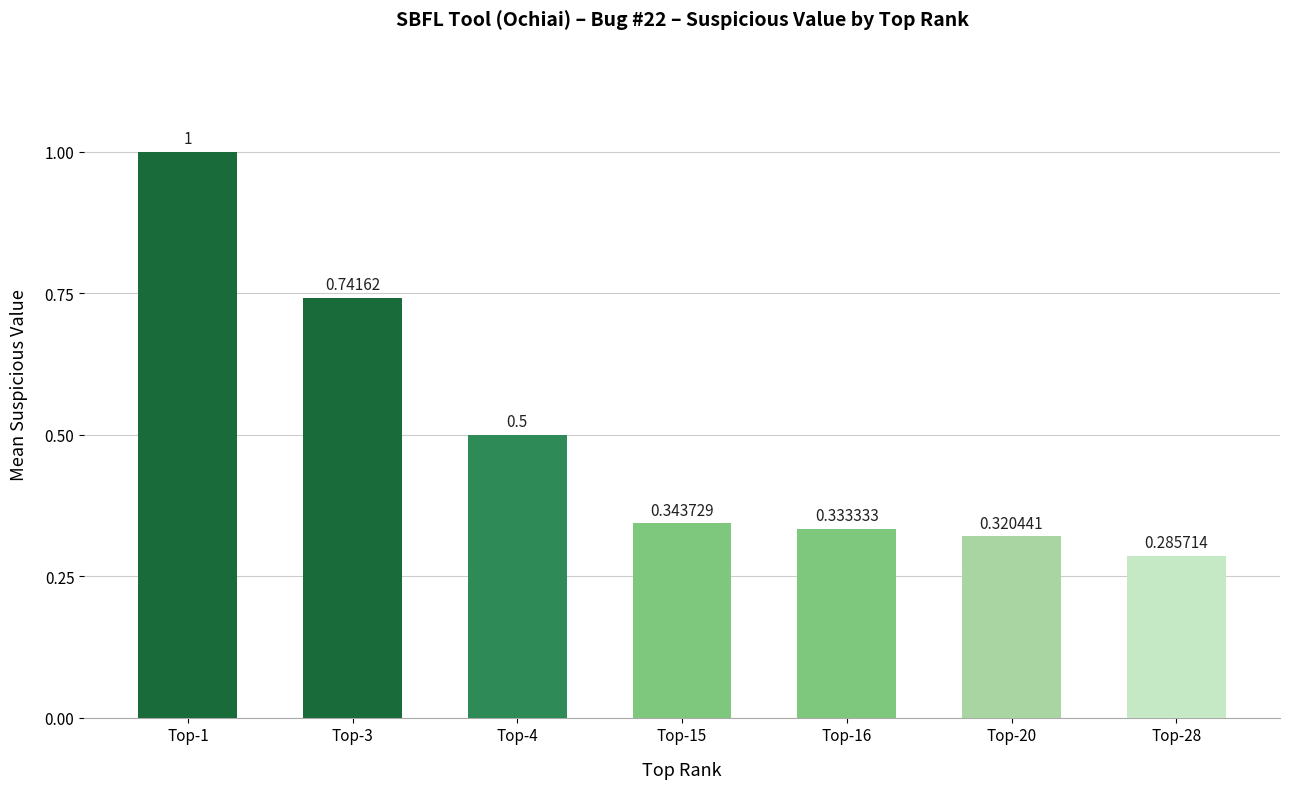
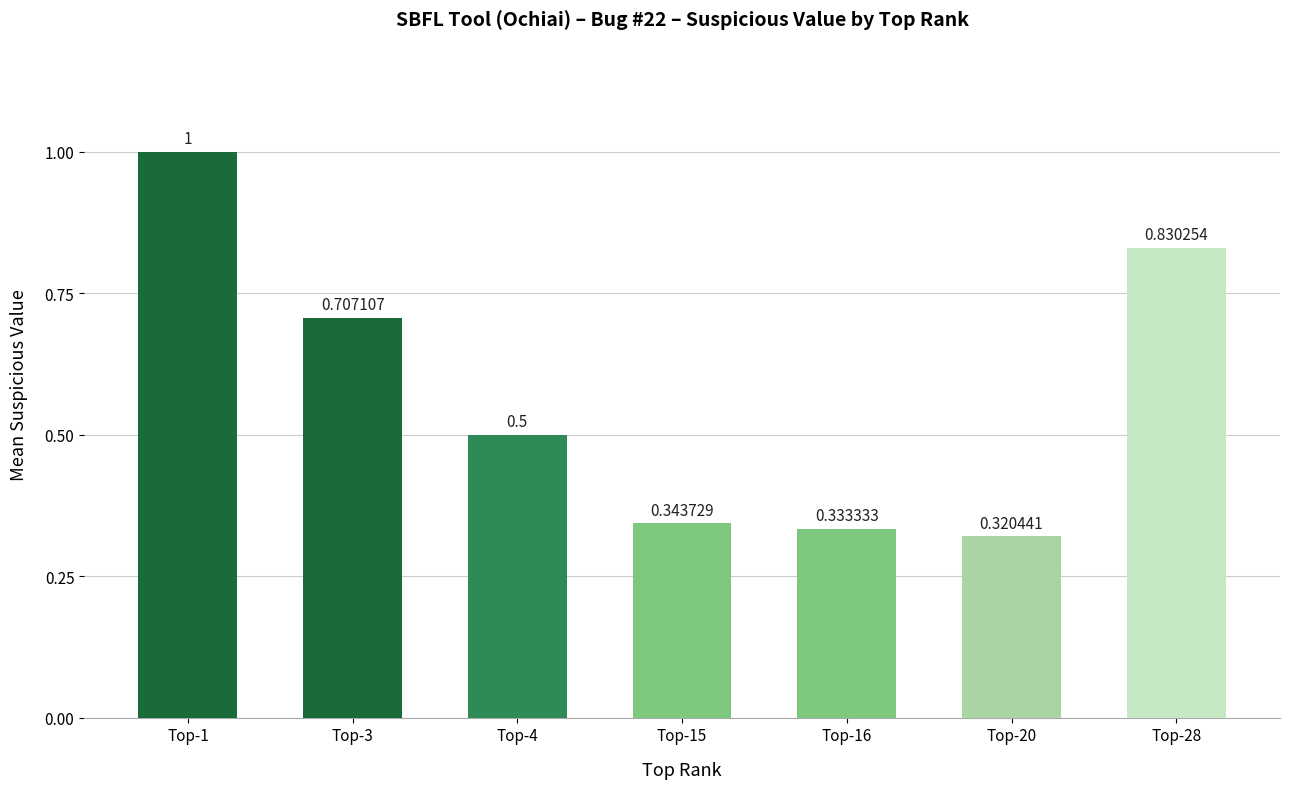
  {
    "Top-1": 1,
-   "Top-3": 0.74162,
+   "Top-3": 0.707107,
    "Top-4": 0.5,
    "Top-15": 0.343729,
    "Top-16": 0.333333,
    "Top-20": 0.320441,
-   "Top-28": 0.285714
+   "Top-28": 0.830254
  }
